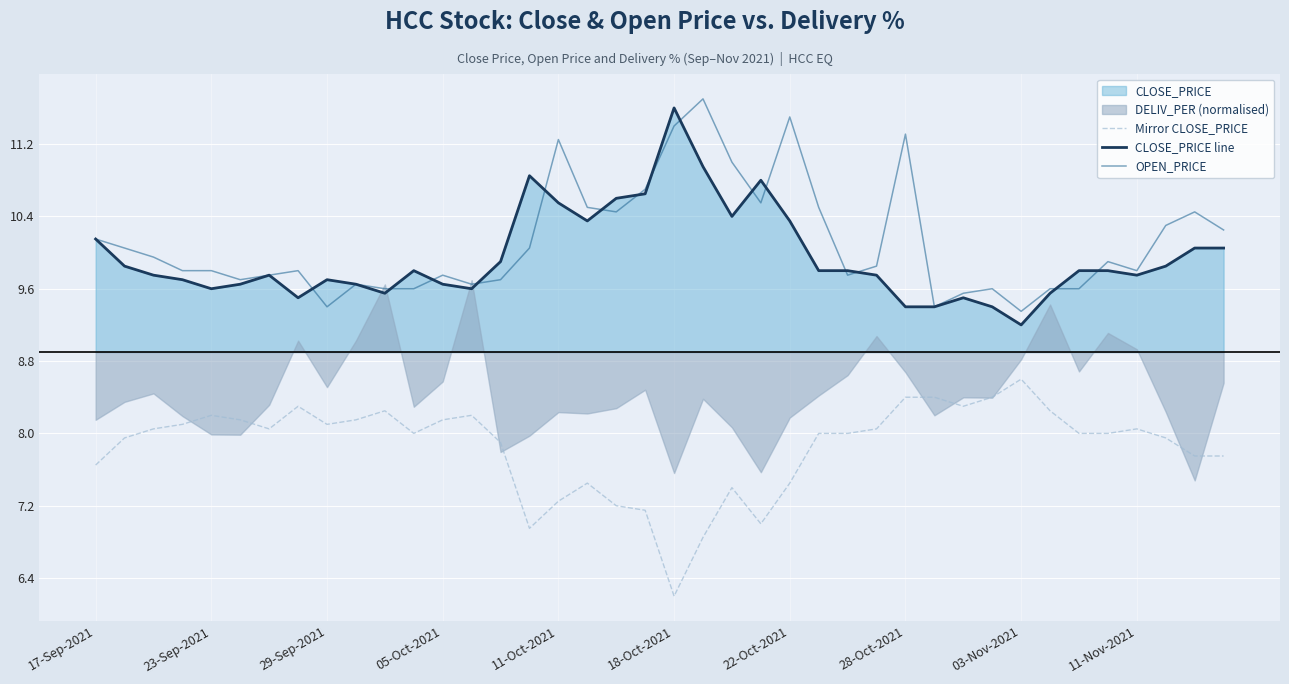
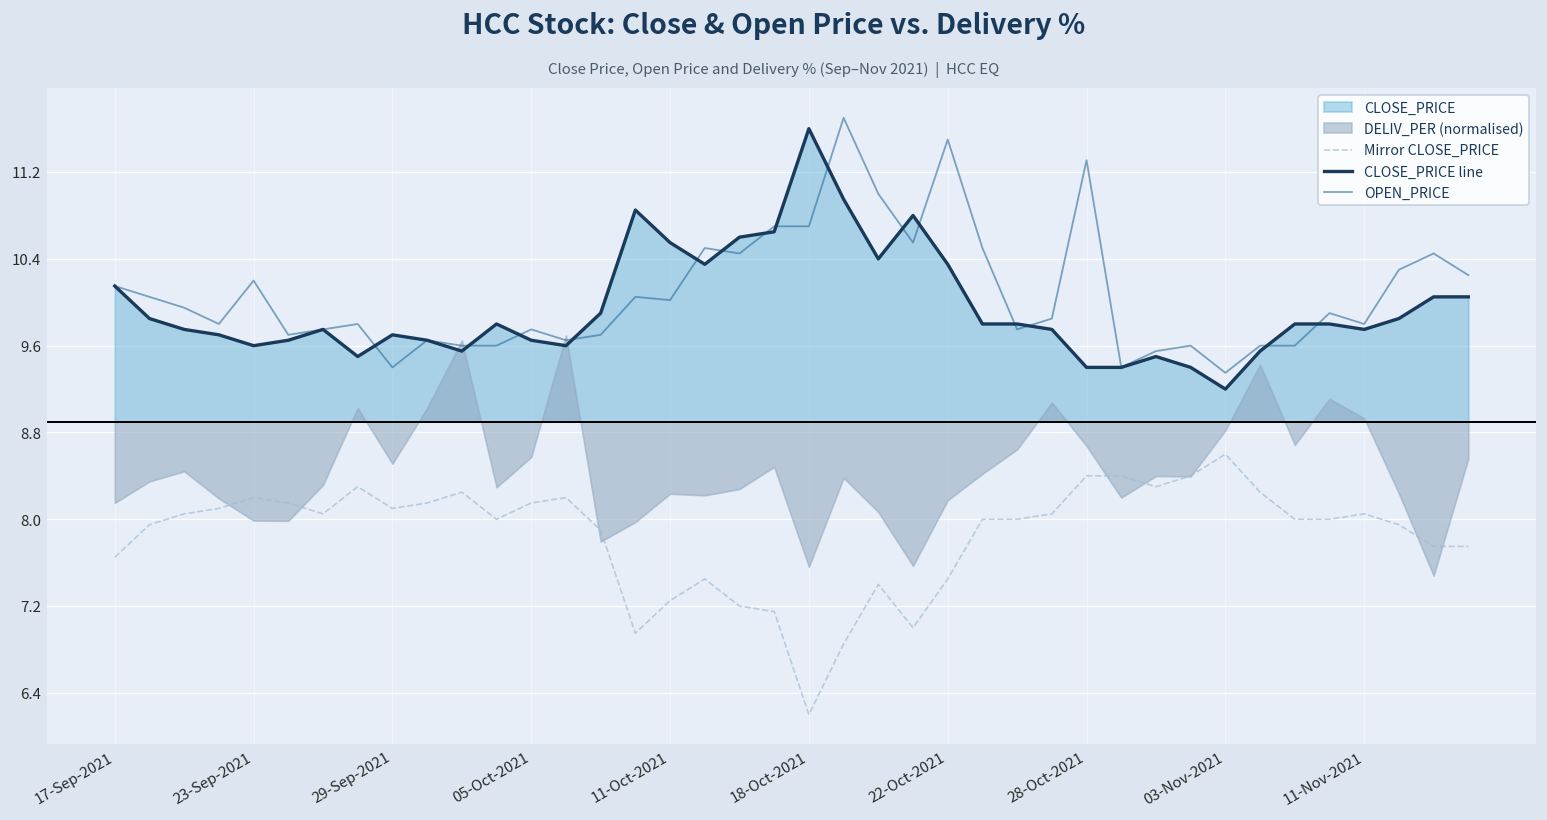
  {
    "OPEN_PRICE": {
-     "23-Sep-2021": 9.8,
+     "23-Sep-2021": 10.2,
      "29-Sep-2021": 9.4,
      "05-Oct-2021": 9.8,
-     "11-Oct-2021": 11.3,
-     "18-Oct-2021": 11.4,
+     "11-Oct-2021": 10.0,
+     "18-Oct-2021": 10.7,
      "22-Oct-2021": 11.5,
      "28-Oct-2021": 11.3,
      "03-Nov-2021": 9.4,
      "11-Nov-2021": 9.8
    }
  }
